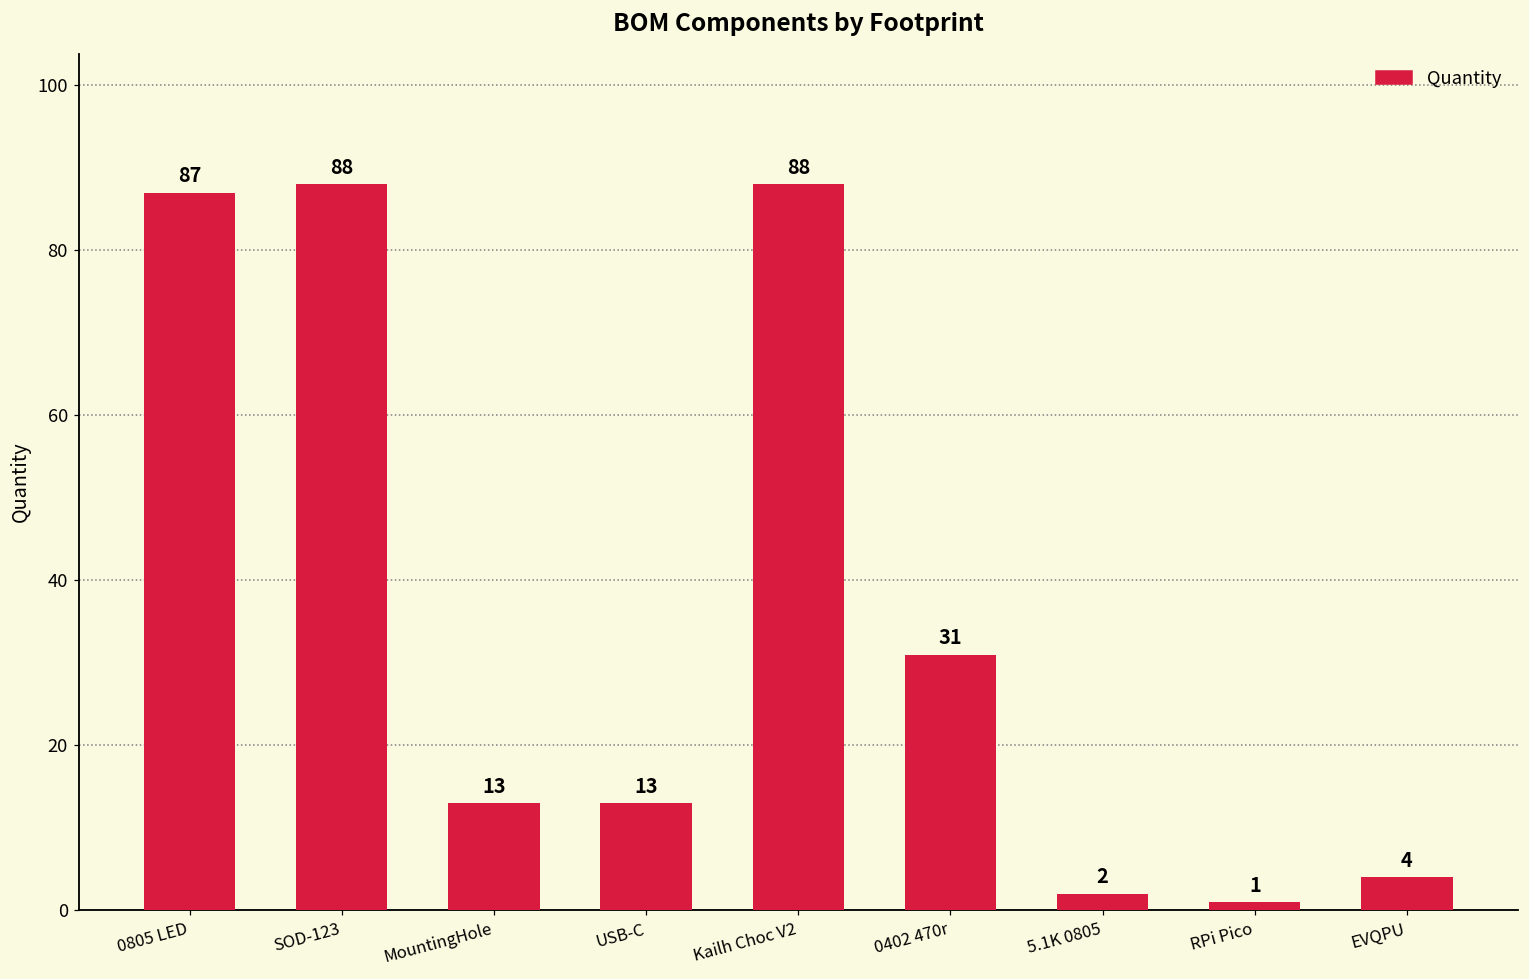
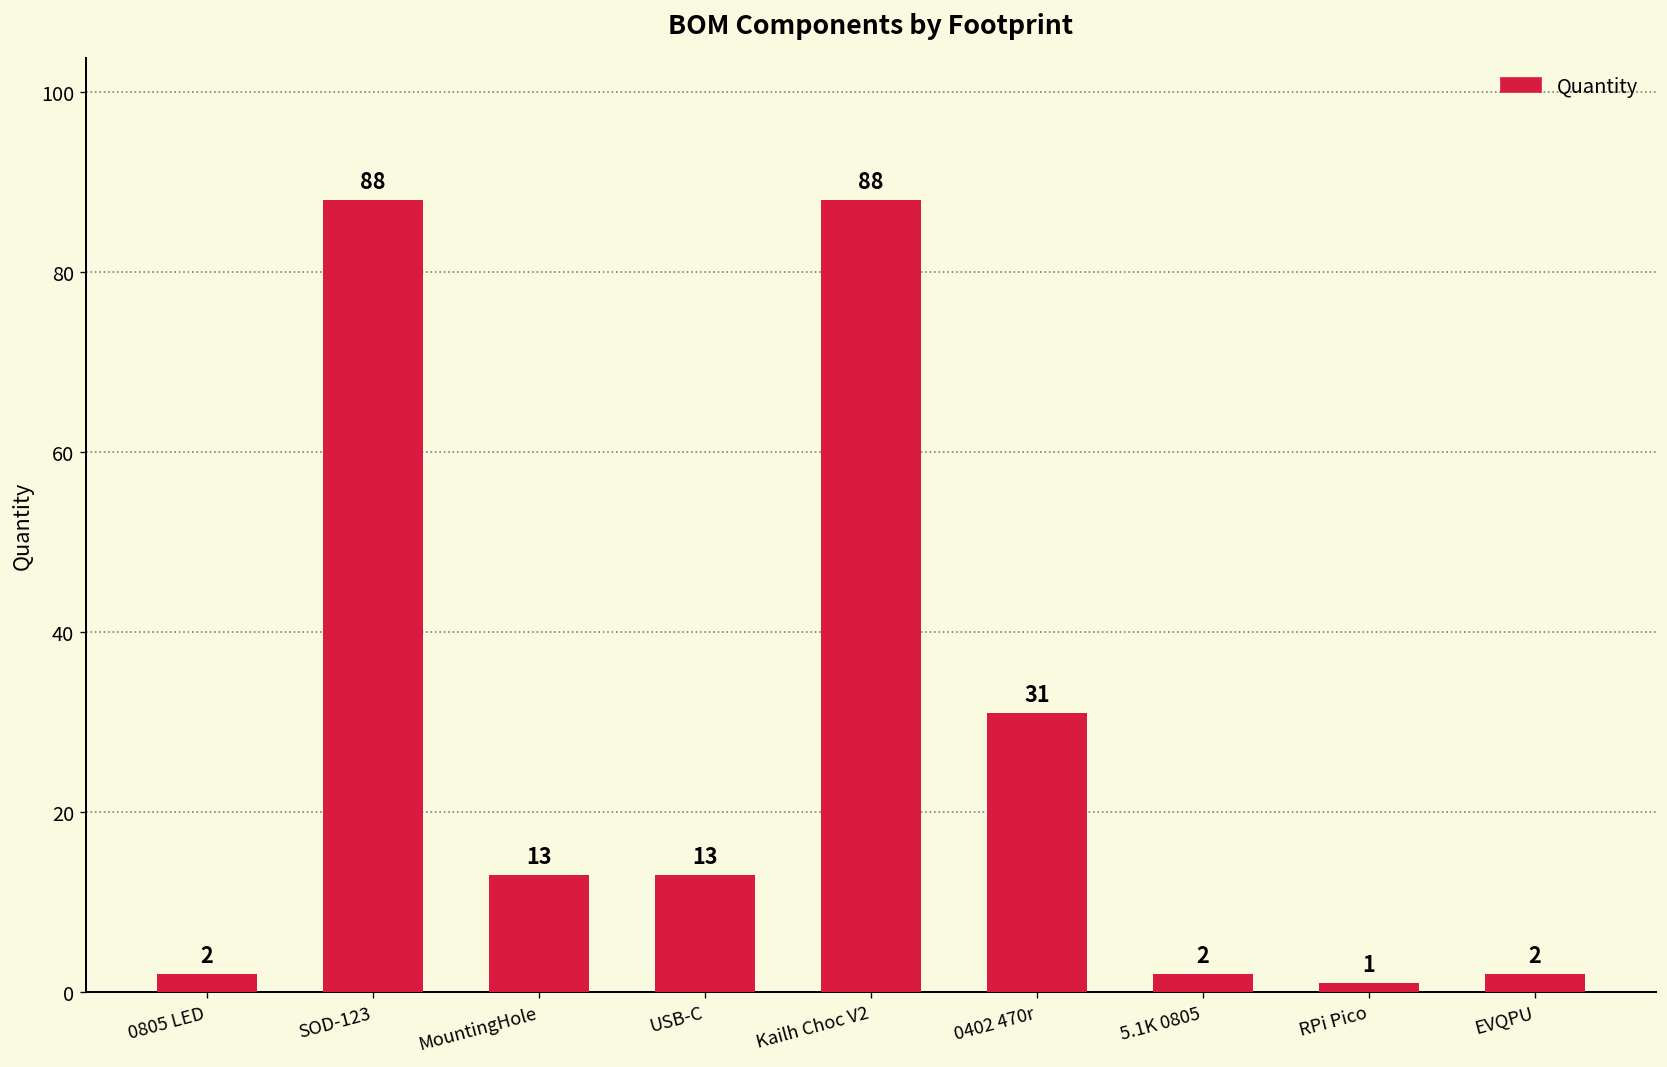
  {
-   "0805 LED": 87,
+   "0805 LED": 2,
    "SOD-123": 88,
    "MountingHole": 13,
    "USB-C": 13,
    "Kailh Choc V2": 88,
    "0402 470r": 31,
    "5.1K 0805": 2,
    "RPi Pico": 1,
-   "EVQPU": 4
+   "EVQPU": 2
  }
